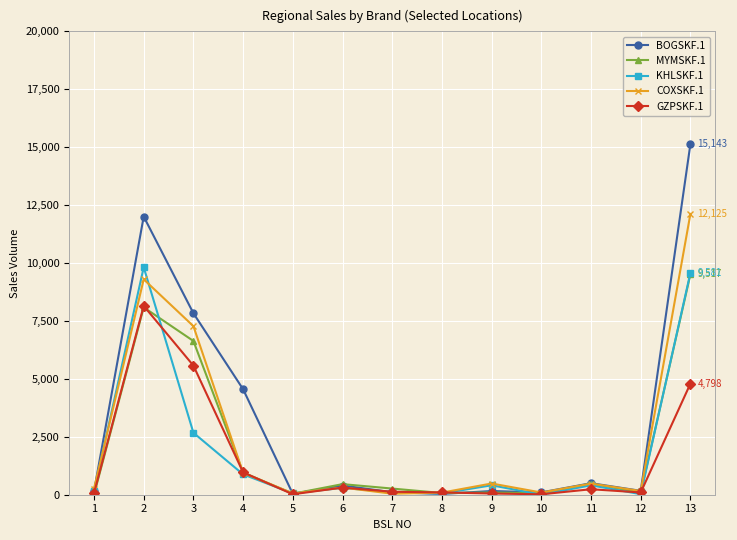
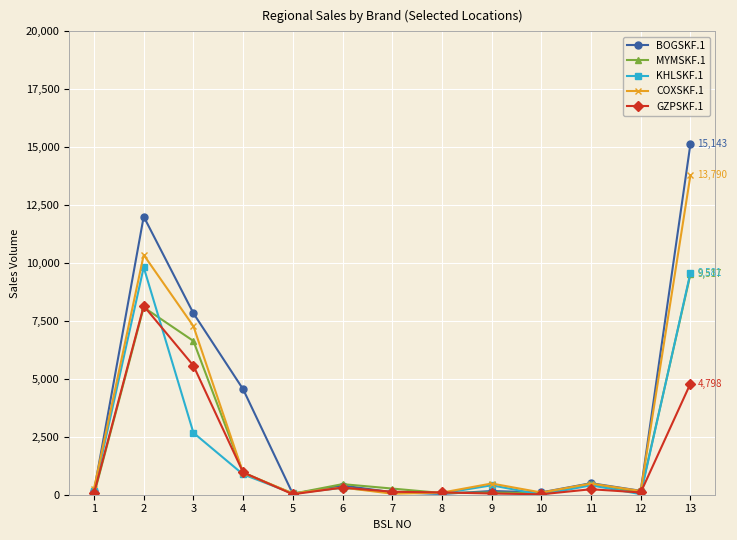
  {
    "BOGSKF.1": {
      "13": "15,143"
    },
    "MYMSKF.1": {
      "3": "6,600",
      "7": "300"
    },
    "KHLSKF.1": {
      "2": "9,800",
      "3": "2,700"
    },
    "COXSKF.1": {
-     "2": "9,300",
-     "13": "12,125"
+     "2": "10,400",
+     "13": "13,790"
    },
    "GZPSKF.1": {
      "13": "4,798"
    }
  }
